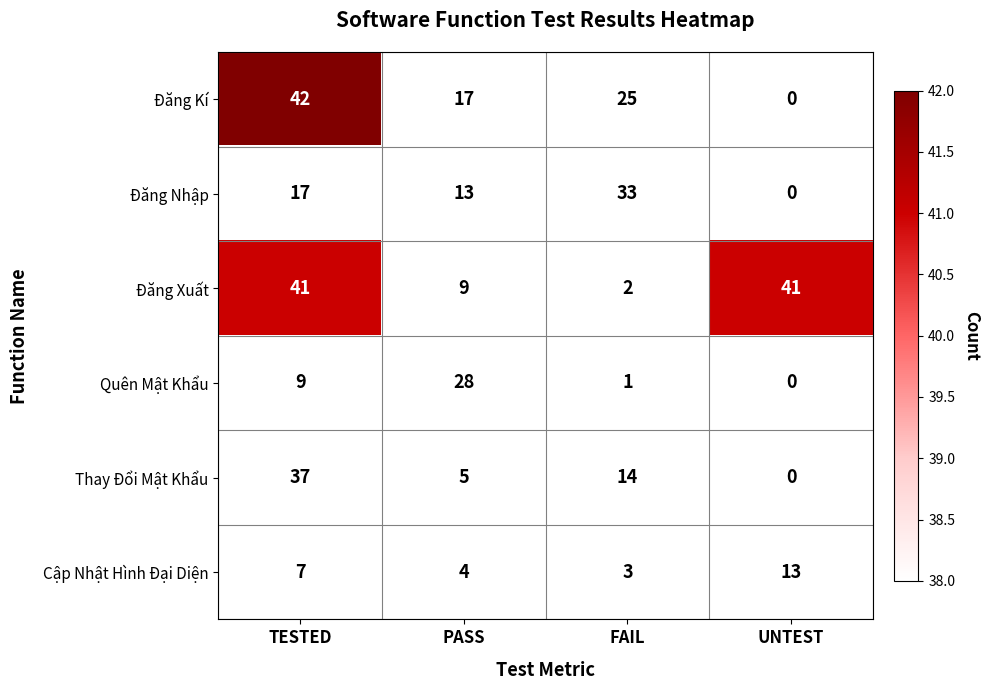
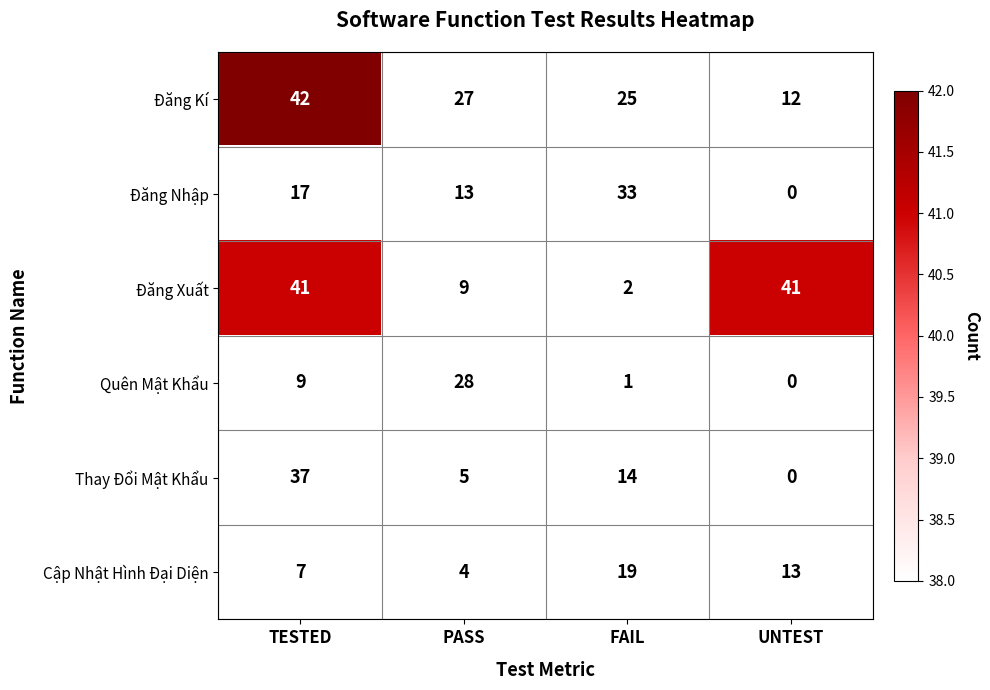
  {
    "Đăng Kí": {
      "TESTED": 42,
-     "PASS": 17,
+     "PASS": 27,
      "FAIL": 25,
-     "UNTEST": 0
+     "UNTEST": 12
    },
    "Đăng Nhập": {
      "TESTED": 17,
      "PASS": 13,
      "FAIL": 33,
      "UNTEST": 0
    },
    "Đăng Xuất": {
      "TESTED": 41,
      "PASS": 9,
      "FAIL": 2,
      "UNTEST": 41
    },
    "Quên Mật Khẩu": {
      "TESTED": 9,
      "PASS": 28,
      "FAIL": 1,
      "UNTEST": 0
    },
    "Thay Đổi Mật Khẩu": {
      "TESTED": 37,
      "PASS": 5,
      "FAIL": 14,
      "UNTEST": 0
    },
    "Cập Nhật Hình Đại Diện": {
      "TESTED": 7,
      "PASS": 4,
-     "FAIL": 3,
+     "FAIL": 19,
      "UNTEST": 13
    }
  }
